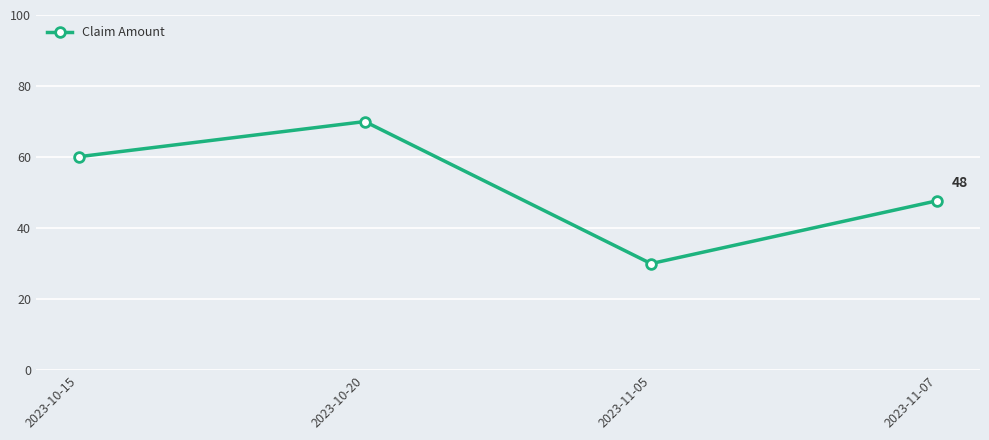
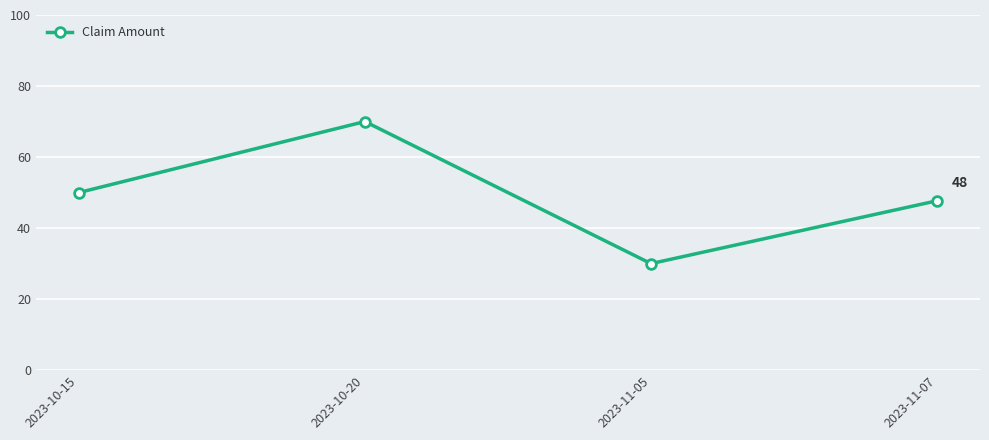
  {
-   "2023-10-15": 60,
+   "2023-10-15": 50,
    "2023-10-20": 70,
    "2023-11-05": 30
  }
